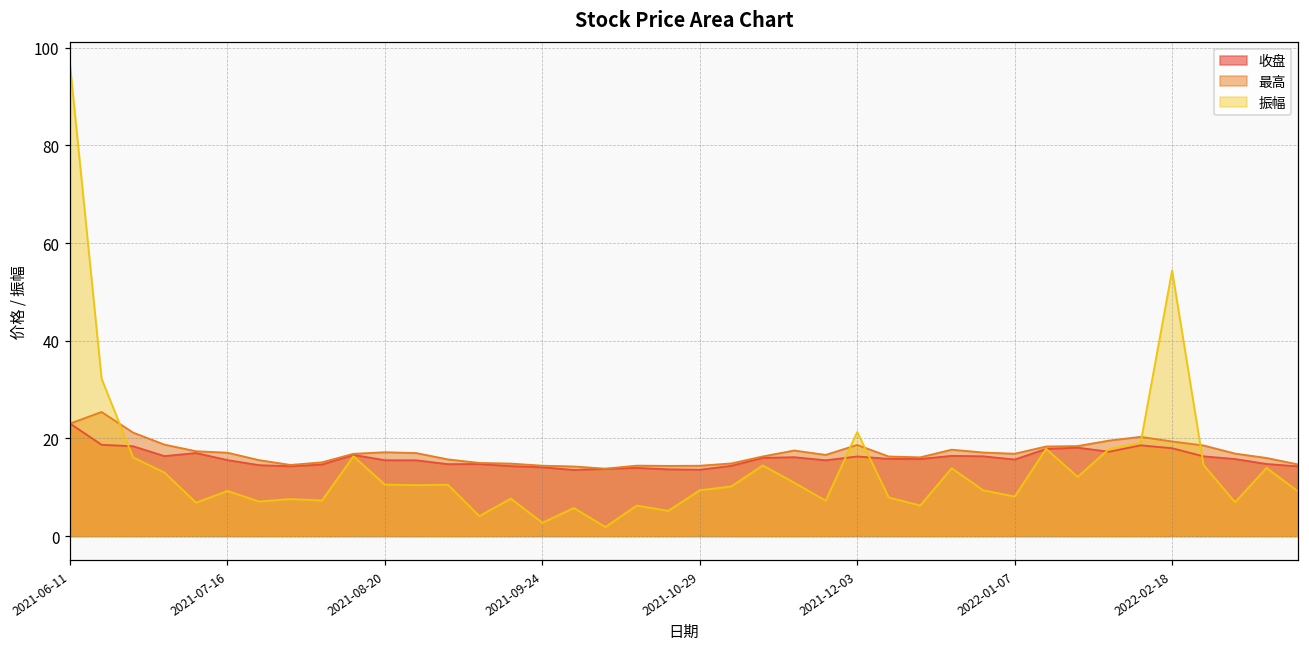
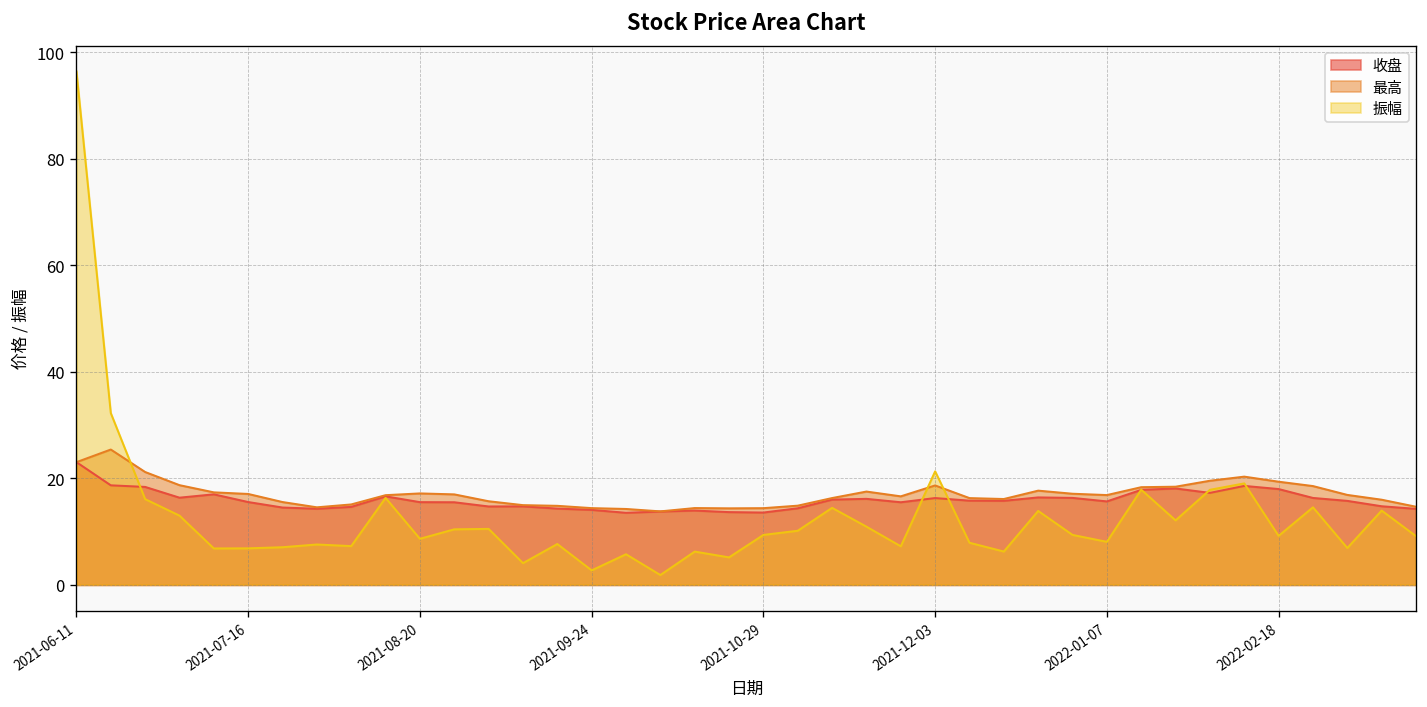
  {
    "振幅": {
      "2021-06-11": 96,
-     "2021-07-16": 9,
-     "2021-08-20": 11,
+     "2021-07-16": 7,
+     "2021-08-20": 9,
      "2021-09-24": 3,
      "2021-10-29": 9,
      "2021-12-03": 21,
      "2022-01-07": 8,
-     "2022-02-18": 54
+     "2022-02-18": 9
    }
  }
